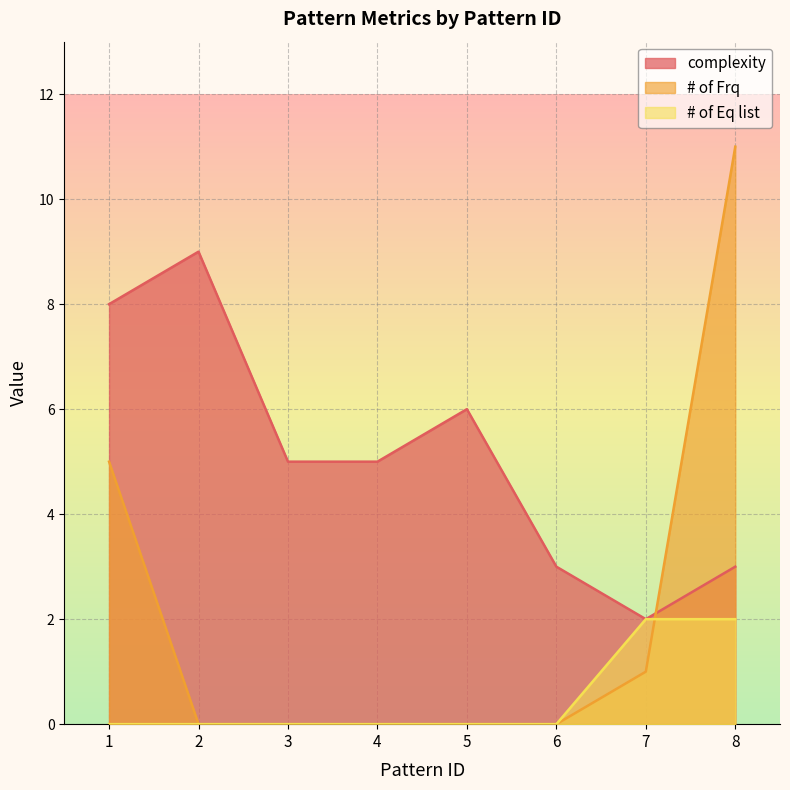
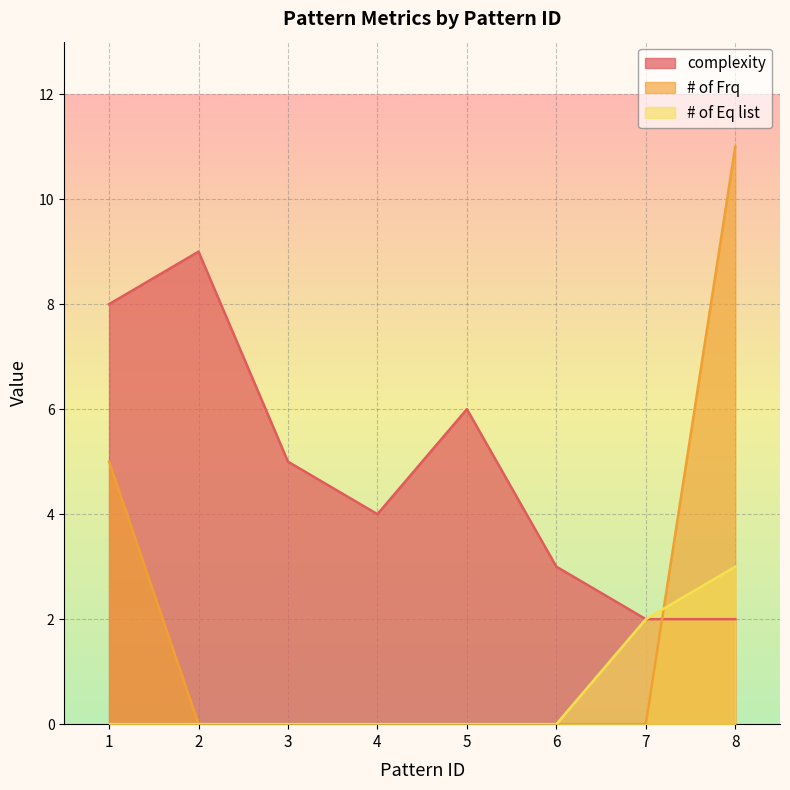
  {
    "complexity": {
      "1": 8,
      "2": 9,
      "3": 5,
-     "4": 5,
+     "4": 4,
      "5": 6,
      "6": 3,
-     "8": 3
+     "8": 2
    },
    "# of Frq": {
      "1": 5,
-     "7": 1,
+     "7": 0,
      "8": 11
    },
    "# of Eq list": {
      "1": 0,
-     "8": 2
+     "8": 3
    }
  }
